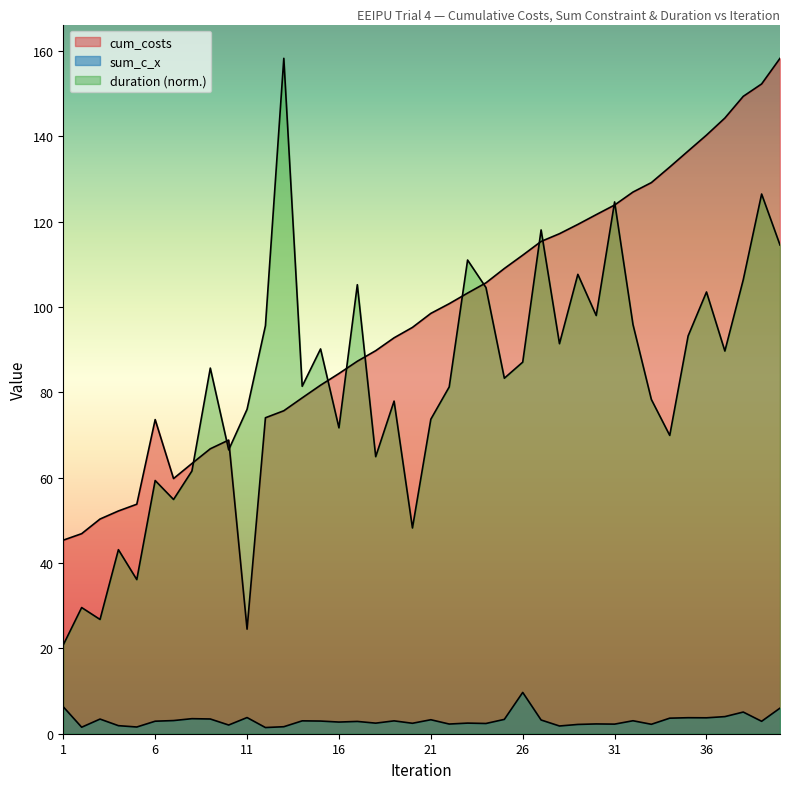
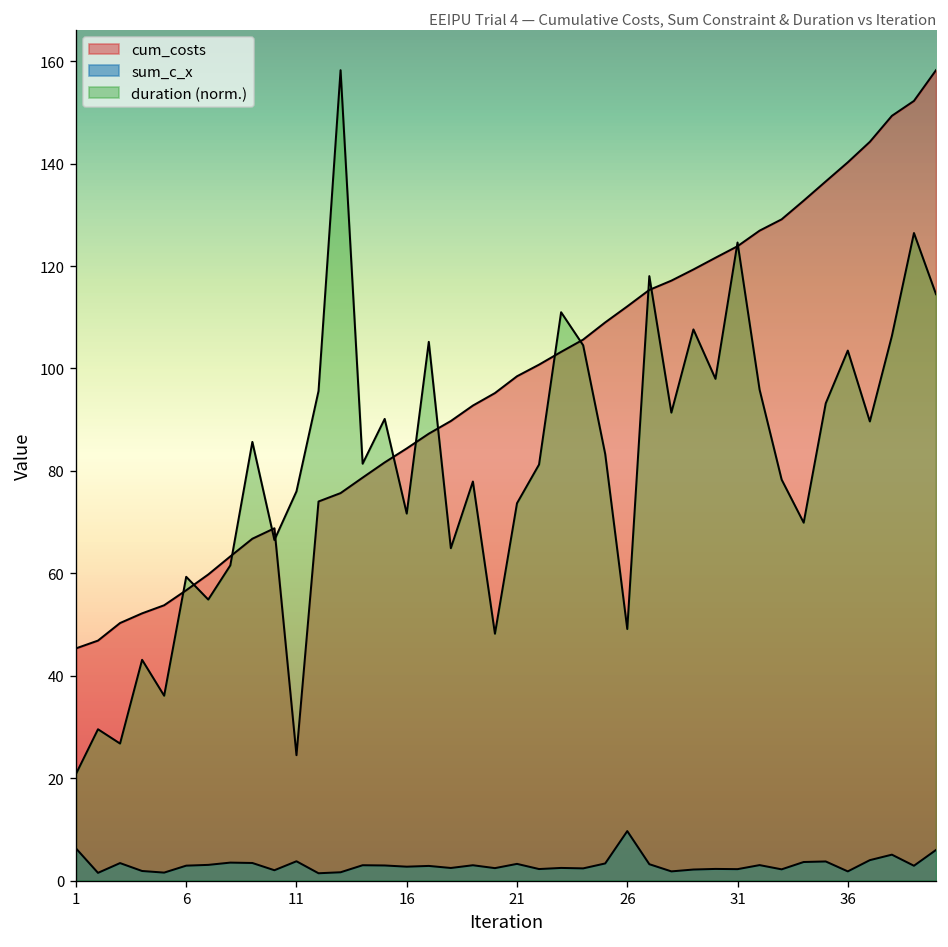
  {
    "cum_costs": {
      "1": 45,
-     "6": 74,
+     "6": 57,
      "11": 25,
      "16": 84,
      "21": 98,
      "26": 112,
      "31": 124,
      "36": 140
    },
    "sum_c_x": {
      "1": 6,
      "6": 3,
      "11": 4,
      "16": 3,
      "21": 3,
      "26": 10,
      "31": 2,
-     "36": 4
+     "36": 2
    },
    "duration (norm.)": {
      "1": 21,
      "6": 59,
      "11": 76,
      "16": 72,
      "21": 74,
-     "26": 87,
+     "26": 49,
      "31": 125,
      "36": 103
    }
  }
